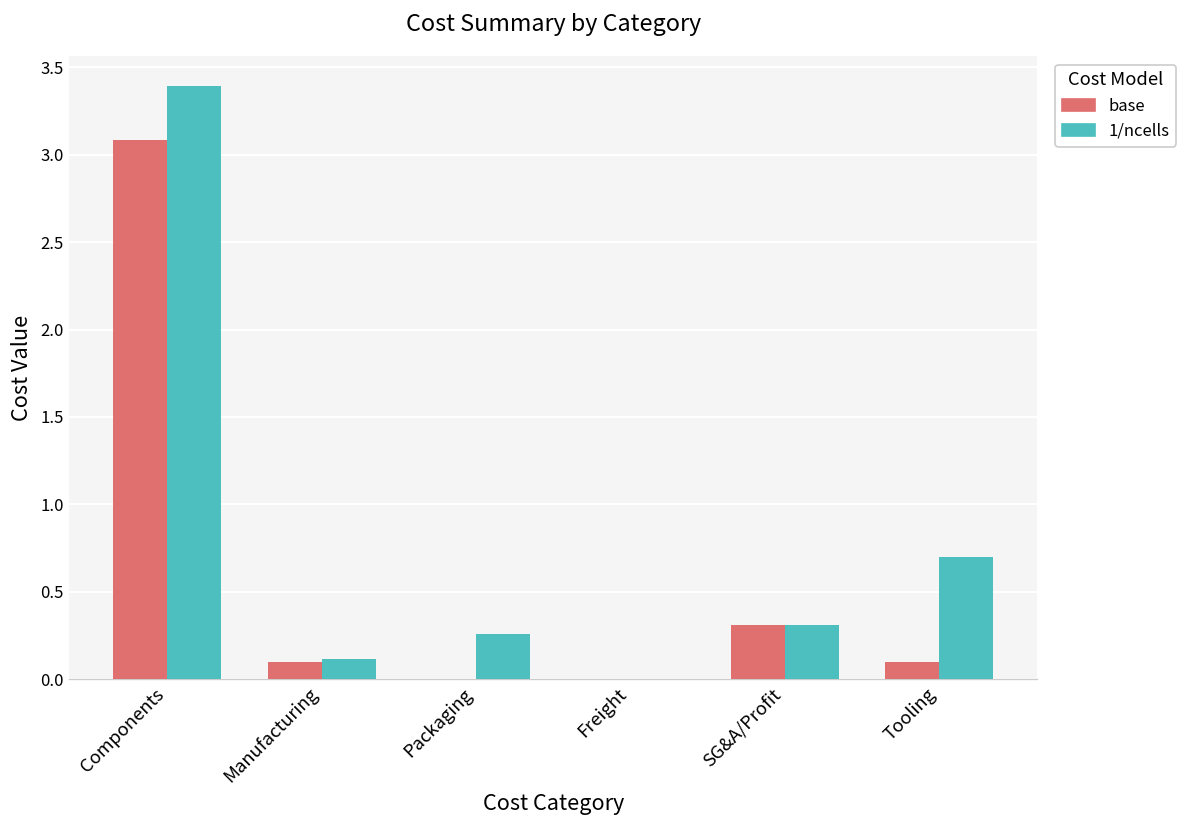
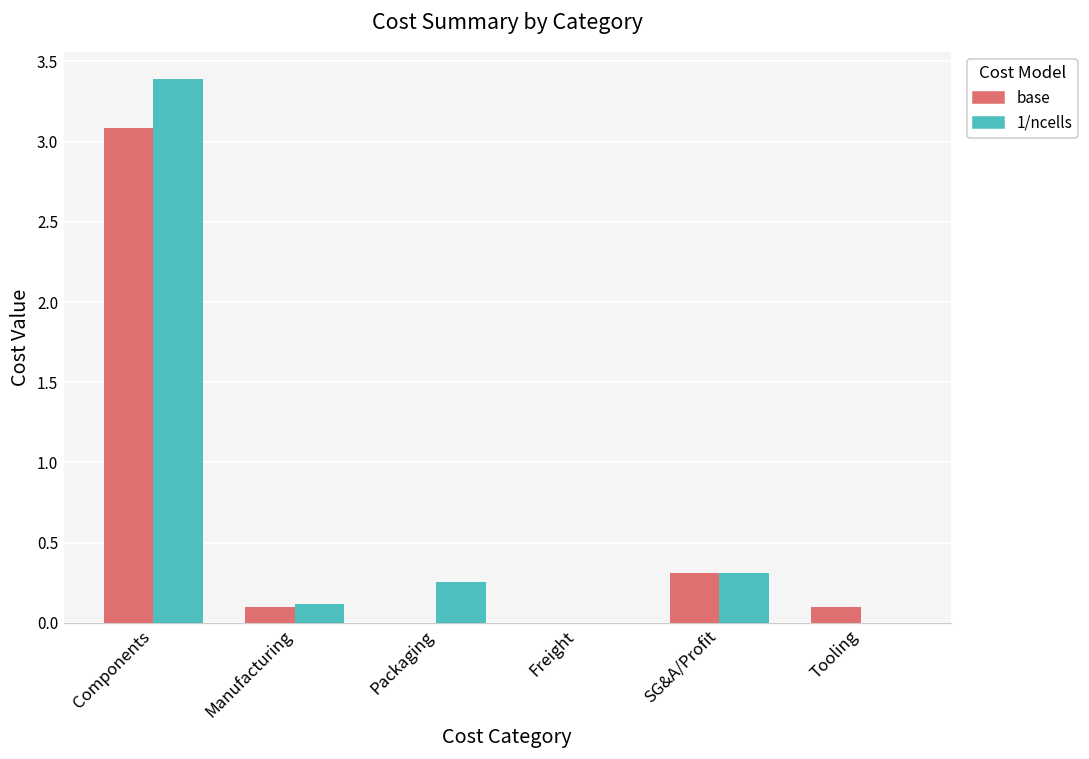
  {
    "base": {
      "Components": 3.1,
      "Manufacturing": 0.1,
      "Packaging": 0.0,
      "Freight": 0.0,
      "SG&A/Profit": 0.3,
      "Tooling": 0.1
    },
    "1/ncells": {
      "Components": 3.4,
      "Manufacturing": 0.1,
      "Packaging": 0.26,
      "Freight": 0.0,
      "SG&A/Profit": 0.3,
-     "Tooling": 0.7
+     "Tooling": 0.0
    }
  }
